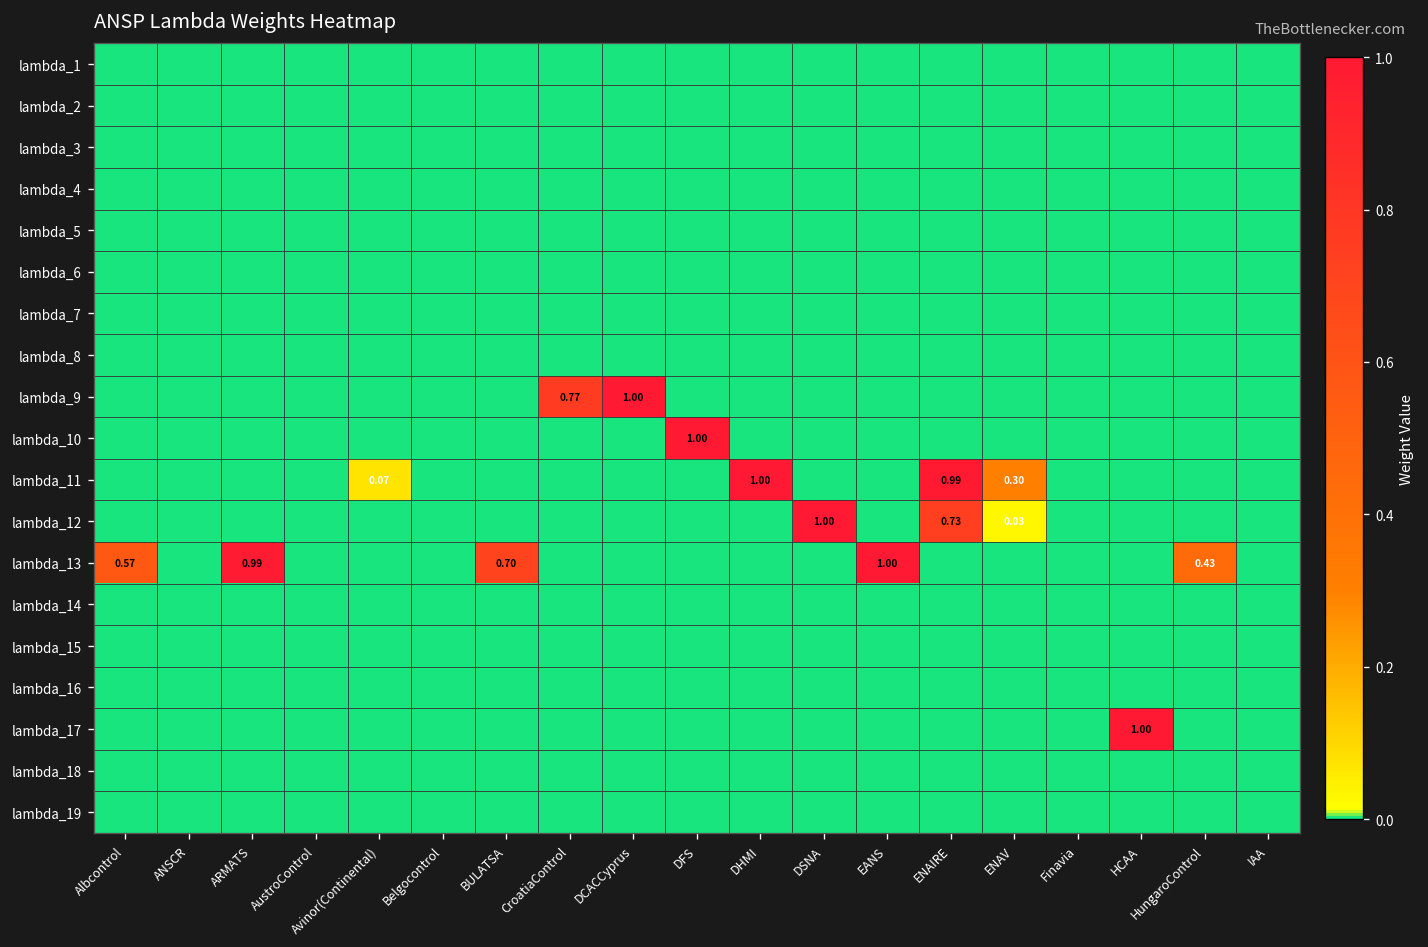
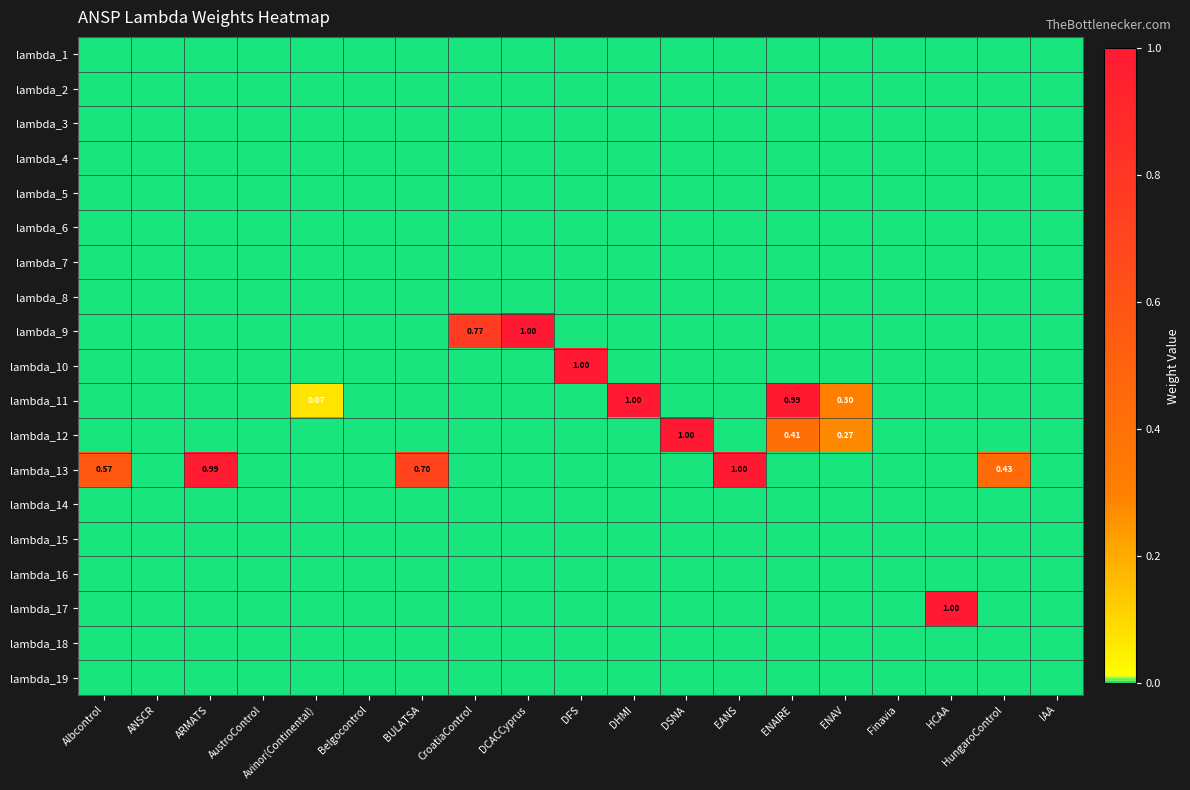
  {
    "lambda_9": {
      "CroatiaControl": 0.77,
      "DCACCyprus": 1.00
    },
    "lambda_10": {
      "DFS": 1.00
    },
    "lambda_11": {
      "Avinor(Continental)": 0.07,
      "DHMI": 1.00,
      "ENAIRE": 0.99,
      "ENAV": 0.30
    },
    "lambda_12": {
      "DSNA": 1.00,
-     "ENAIRE": 0.73,
-     "ENAV": 0.03
+     "ENAIRE": 0.41,
+     "ENAV": 0.27
    },
    "lambda_13": {
      "Albcontrol": 0.57,
      "ARMATS": 0.99,
      "BULATSA": 0.70,
      "EANS": 1.00,
      "HungaroControl": 0.43
    },
    "lambda_17": {
      "HCAA": 1.00
    }
  }
